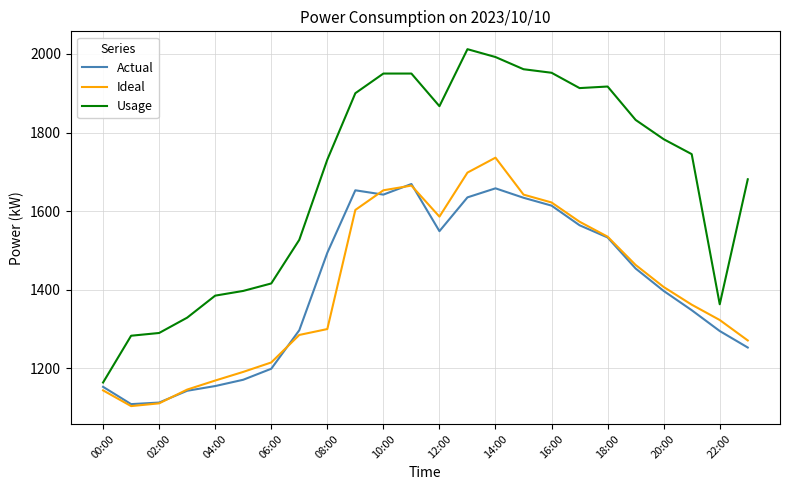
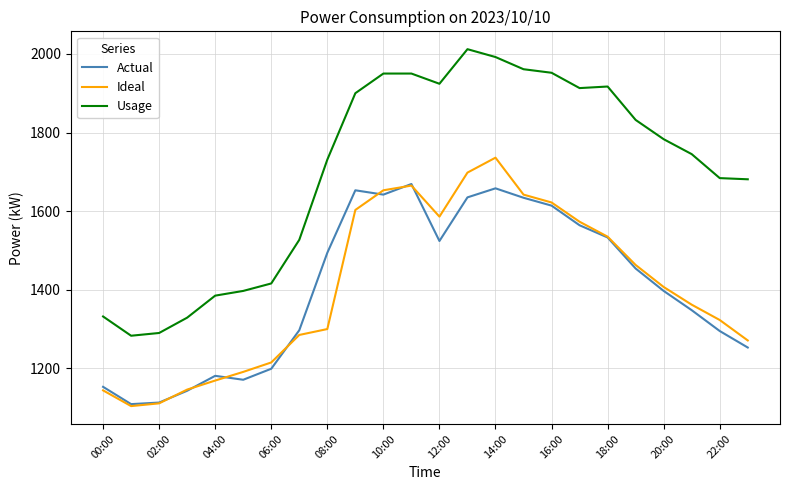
  {
    "Actual": {
      "00:00": 1150,
-     "04:00": 1160,
+     "04:00": 1180,
      "06:00": 1200,
      "08:00": 1490,
      "10:00": 1640,
-     "12:00": 1550,
+     "12:00": 1520,
      "14:00": 1660,
      "16:00": 1610,
      "20:00": 1400,
      "22:00": 1300
    },
    "Ideal": {
      "00:00": 1140,
      "04:00": 1170,
      "06:00": 1220,
      "08:00": 1300,
      "10:00": 1650,
      "12:00": 1590,
      "14:00": 1740,
      "16:00": 1620,
      "20:00": 1410,
      "22:00": 1320
    },
    "Usage": {
-     "00:00": 1160,
+     "00:00": 1330,
      "02:00": 1290,
      "04:00": 1390,
      "06:00": 1420,
      "08:00": 1730,
      "10:00": 1950,
-     "12:00": 1870,
+     "12:00": 1920,
      "14:00": 1990,
      "16:00": 1950,
      "18:00": 1920,
      "20:00": 1780,
-     "22:00": 1360
+     "22:00": 1680
    }
  }
